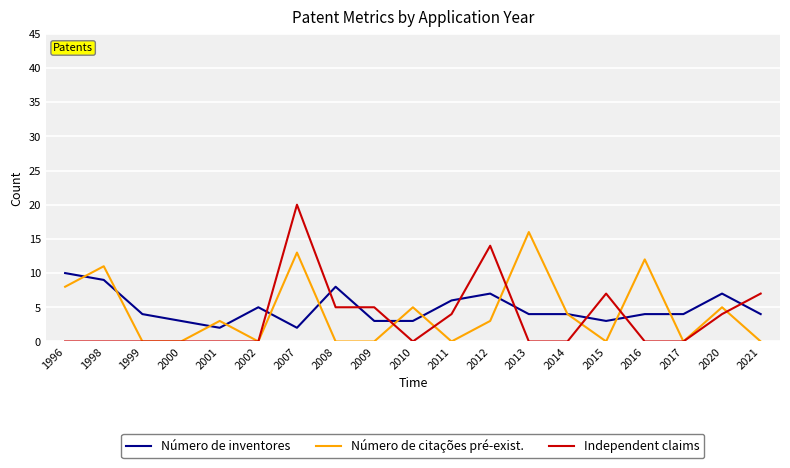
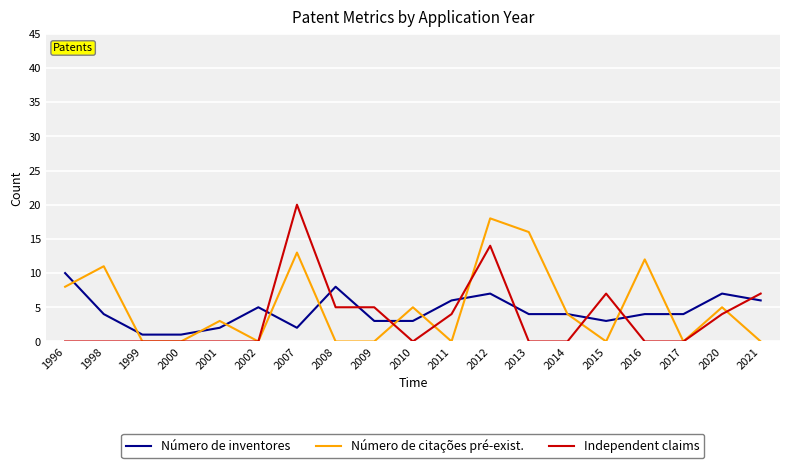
  {
    "Número de inventores": {
      "1996": 10,
-     "1998": 9,
-     "1999": 4,
-     "2000": 3,
+     "1998": 4,
+     "1999": 1,
+     "2000": 1,
      "2001": 2,
      "2002": 5,
      "2007": 2,
      "2008": 8,
      "2009": 3,
      "2010": 3,
      "2011": 6,
      "2012": 7,
      "2013": 4,
      "2015": 3,
      "2016": 4,
      "2017": 4,
      "2020": 7,
-     "2021": 4
+     "2021": 6
    },
    "Número de citações pré-exist.": {
      "1996": 8,
      "1998": 11,
      "2001": 3,
      "2007": 13,
      "2008": 0,
      "2009": 0,
      "2010": 5,
      "2011": 0,
-     "2012": 3,
+     "2012": 18,
      "2013": 16,
      "2015": 0,
      "2016": 12,
      "2020": 5,
      "2021": 0
    },
    "Independent claims": {
      "1996": 0,
      "1998": 0,
      "2001": 0,
      "2007": 20,
      "2008": 5,
      "2009": 5,
      "2010": 0,
      "2011": 4,
      "2012": 14,
      "2013": 0,
      "2014": 0,
      "2015": 7,
      "2016": 0,
      "2020": 4,
      "2021": 7
    }
  }
